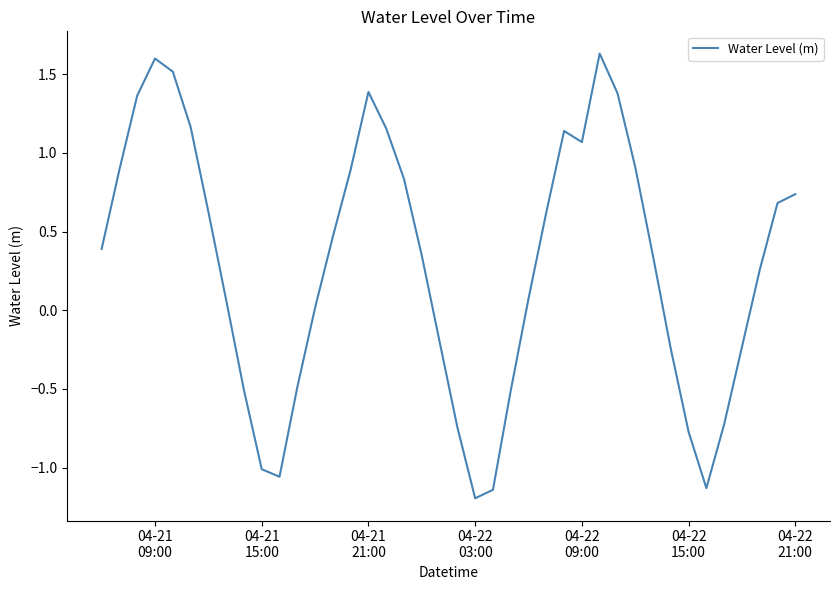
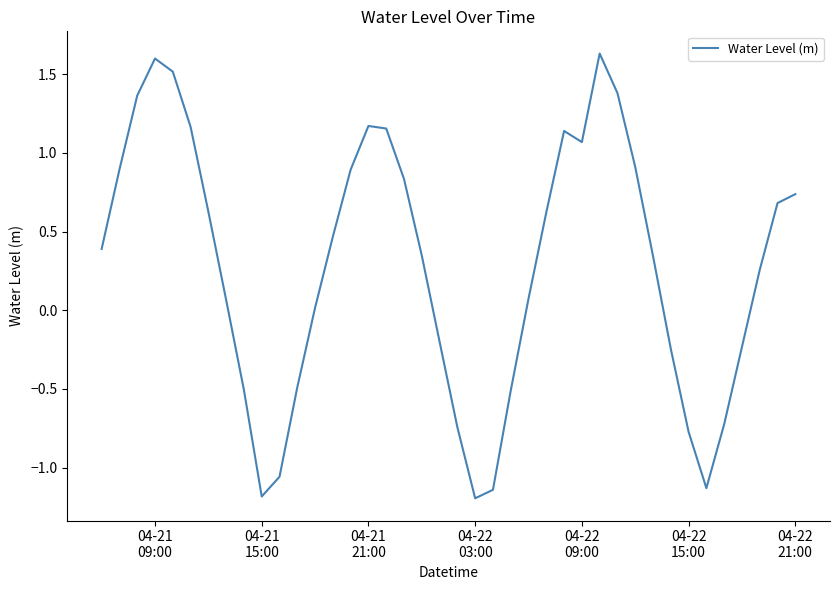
  {
    "04-21 09:00": 1.60,
-   "04-21 15:00": -1.01,
-   "04-21 21:00": 1.39,
+   "04-21 15:00": -1.18,
+   "04-21 21:00": 1.17,
    "04-22 03:00": -1.19,
    "04-22 09:00": 1.07,
    "04-22 15:00": -0.77,
    "04-22 21:00": 0.74
  }
